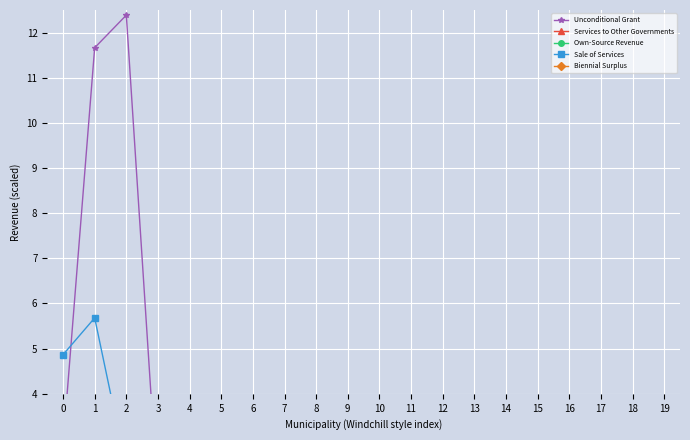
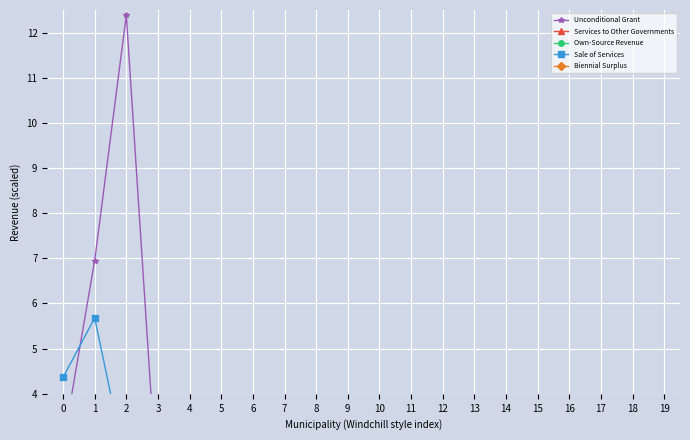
  {
    "Unconditional Grant": {
-     "1": 11.7,
+     "1": 6.9,
      "2": 12.4
    },
    "Sale of Services": {
-     "0": 4.9,
+     "0": 4.4,
      "1": 5.7
    }
  }
